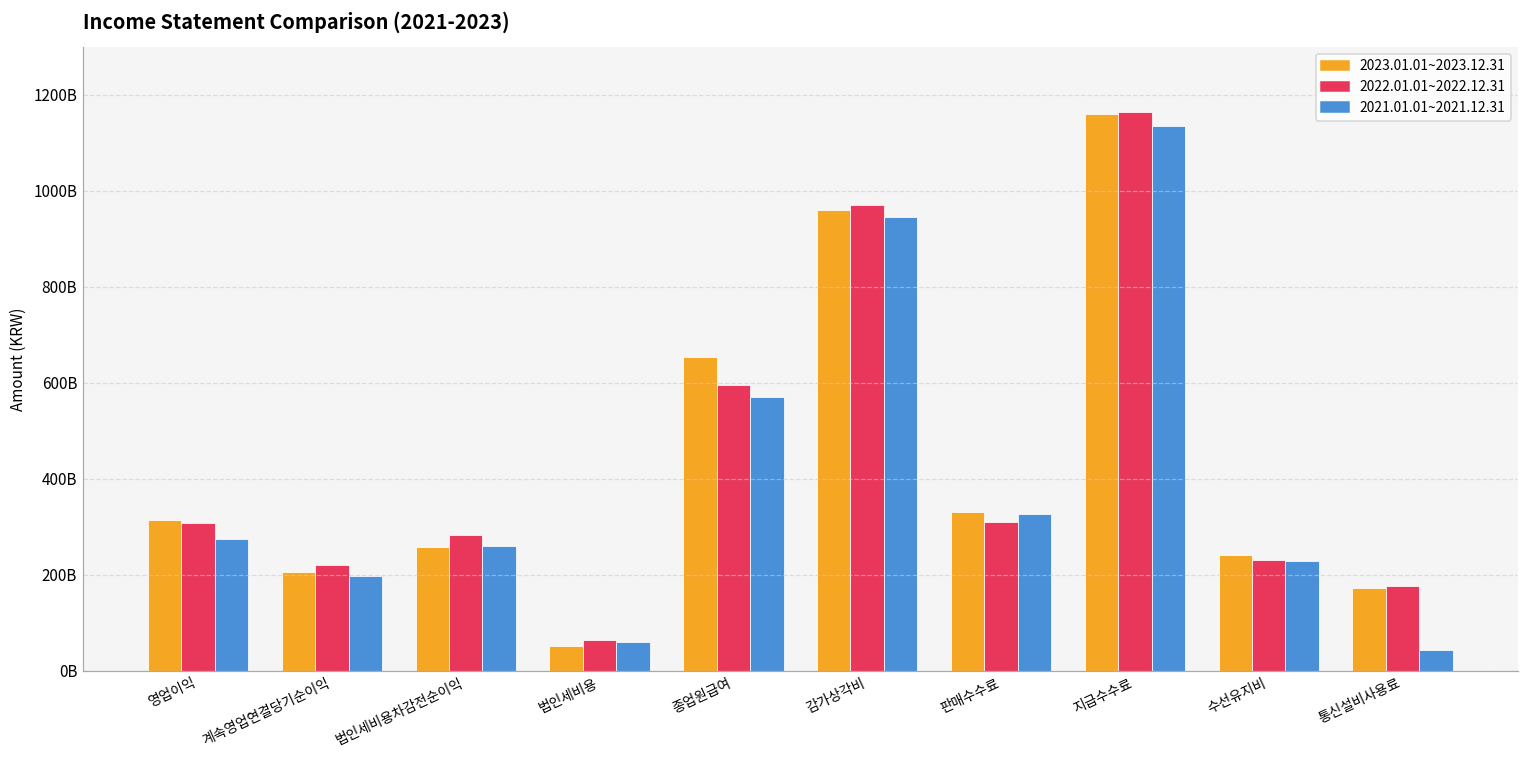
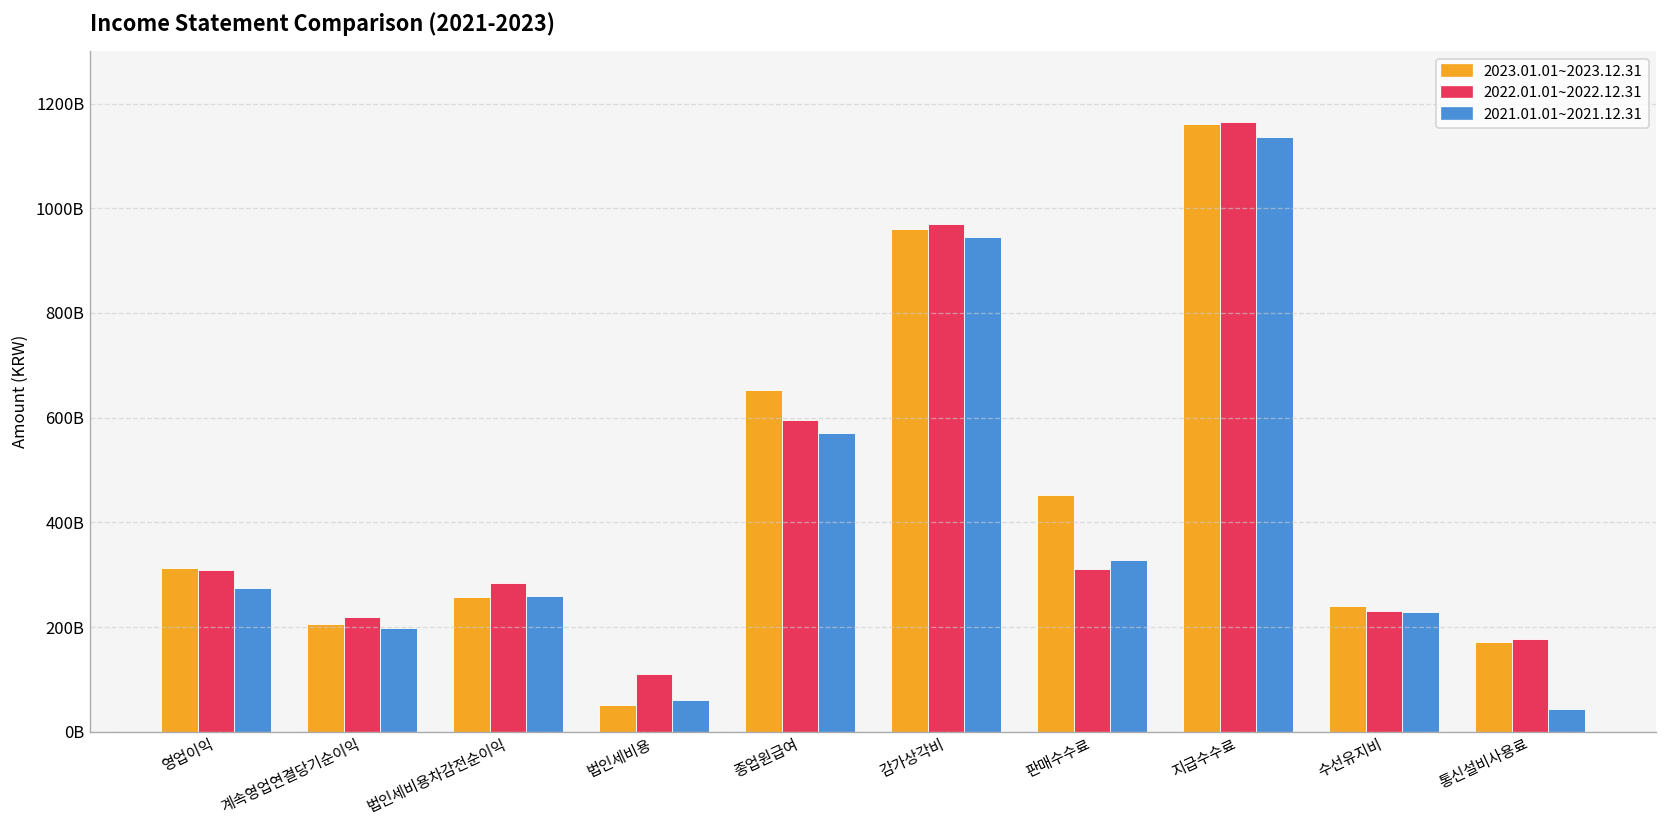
  {
    "2023.01.01~2023.12.31": {
      "영업이익": 310000000000,
      "계속영업연결당기순이익": 210000000000,
      "법인세비용차감전순이익": 260000000000,
      "법인세비용": 50000000000,
      "종업원급여": 650000000000,
      "감가상각비": 960000000000,
-     "판매수수료": 330000000000,
+     "판매수수료": 450000000000,
      "지급수수료": 1160000000000,
      "수선유지비": 240000000000,
      "통신설비사용료": 170000000000
    },
    "2022.01.01~2022.12.31": {
      "영업이익": 310000000000,
      "계속영업연결당기순이익": 220000000000,
      "법인세비용차감전순이익": 280000000000,
-     "법인세비용": 60000000000,
+     "법인세비용": 110000000000,
      "종업원급여": 600000000000,
      "감가상각비": 970000000000,
      "판매수수료": 310000000000,
      "지급수수료": 1160000000000,
      "수선유지비": 230000000000,
      "통신설비사용료": 180000000000
    },
    "2021.01.01~2021.12.31": {
      "영업이익": 280000000000,
      "계속영업연결당기순이익": 200000000000,
      "법인세비용차감전순이익": 260000000000,
      "법인세비용": 60000000000,
      "종업원급여": 570000000000,
      "감가상각비": 950000000000,
      "판매수수료": 330000000000,
      "지급수수료": 1140000000000,
      "수선유지비": 230000000000,
      "통신설비사용료": 40000000000
    }
  }
